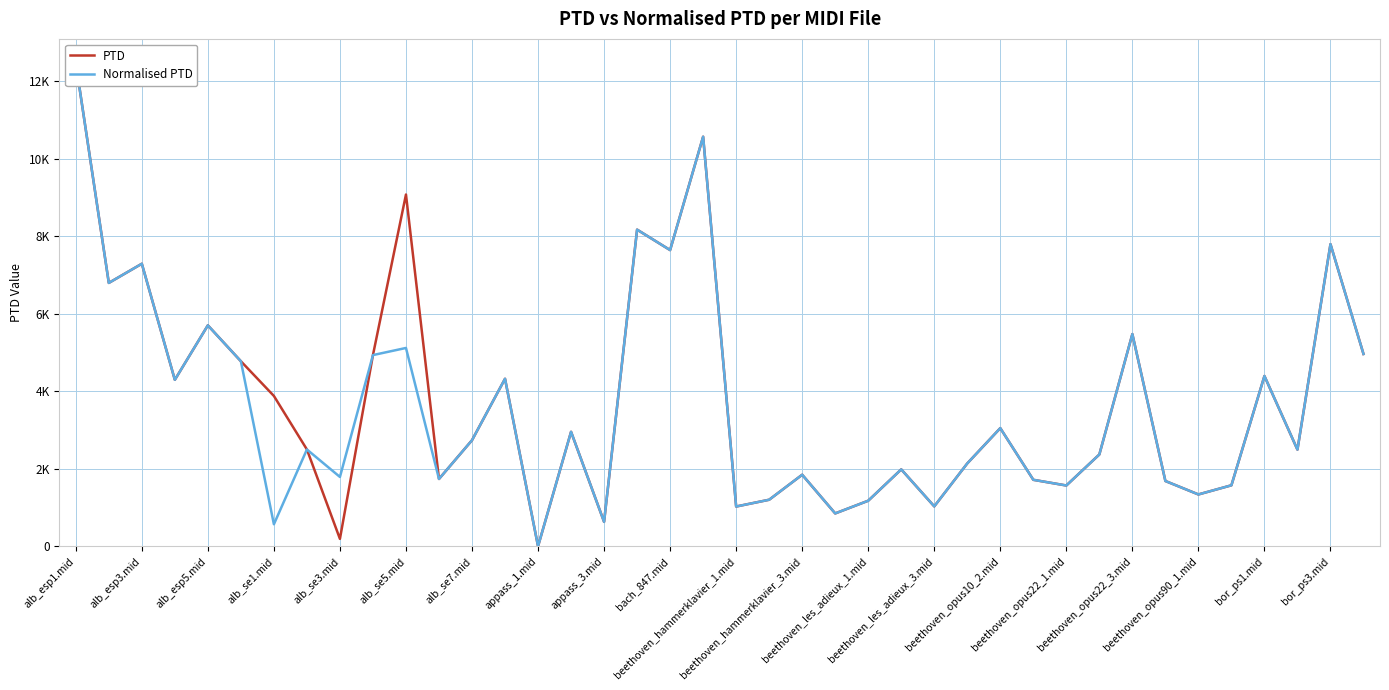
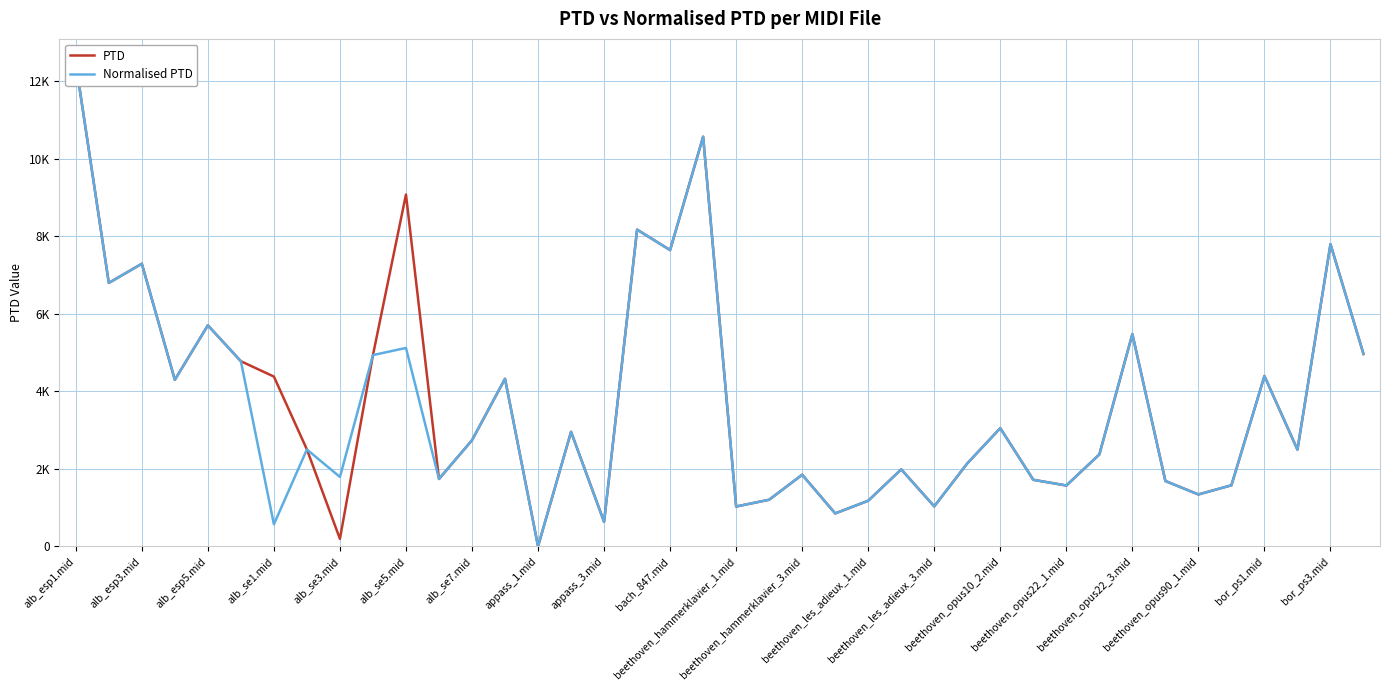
  {
    "PTD": {
-     "alb_se1.mid": 3900,
+     "alb_se1.mid": 4400,
      "alb_se3.mid": 200,
      "alb_se5.mid": 9100
    },
    "Normalised PTD": {
      "alb_se1.mid": 600,
      "alb_se3.mid": 1800,
      "alb_se5.mid": 5100
    }
  }
